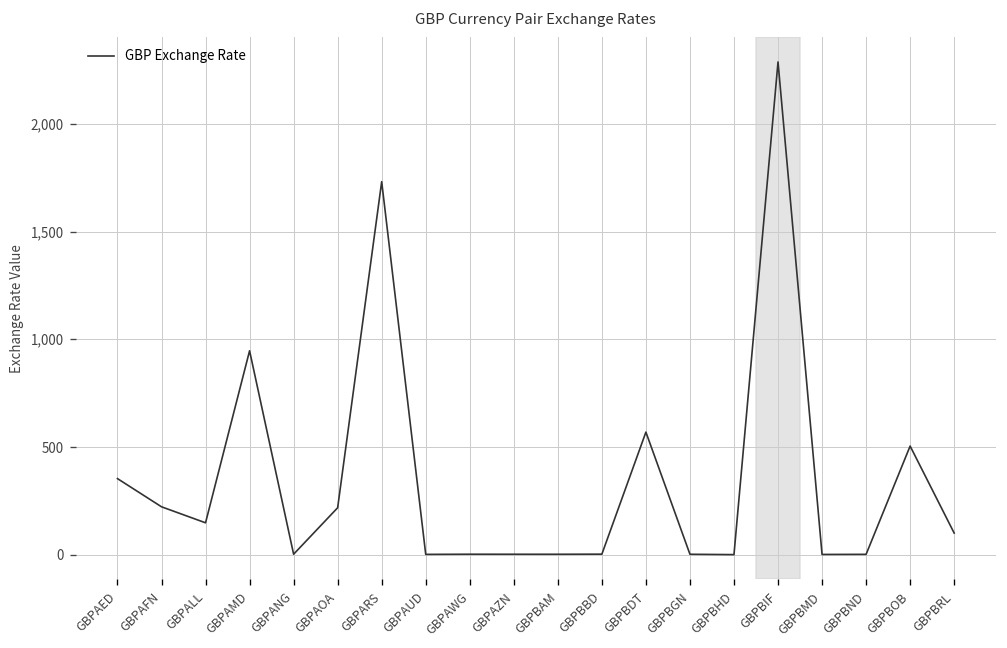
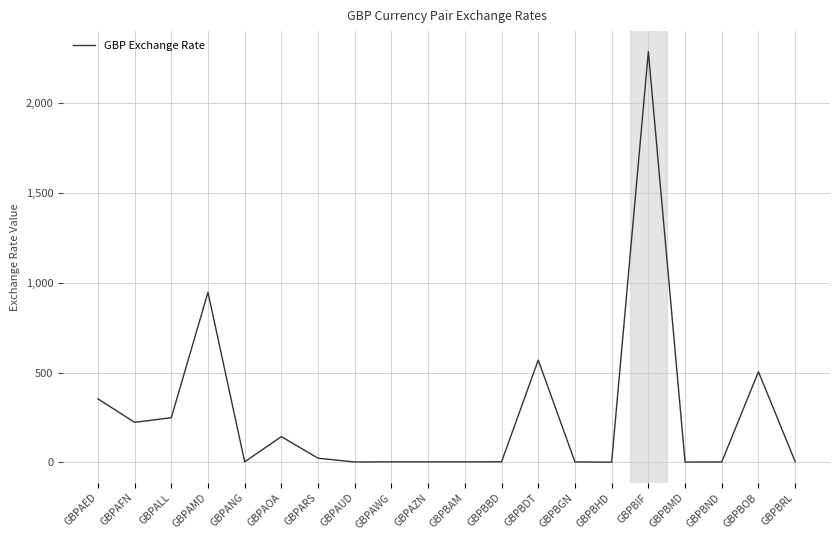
  {
    "GBPAED": "350",
    "GBPAFN": "220",
-   "GBPALL": "150",
+   "GBPALL": "250",
    "GBPAMD": "950",
    "GBPANG": "0",
-   "GBPAOA": "220",
-   "GBPARS": "1,730",
+   "GBPAOA": "140",
+   "GBPARS": "20",
    "GBPAUD": "0",
    "GBPAWG": "0",
    "GBPAZN": "0",
    "GBPBAM": "0",
    "GBPBBD": "0",
    "GBPBDT": "570",
    "GBPBGN": "0",
    "GBPBHD": "0",
    "GBPBIF": "2,290",
    "GBPBMD": "0",
    "GBPBND": "0",
    "GBPBOB": "500",
-   "GBPBRL": "100"
+   "GBPBRL": "0"
  }
